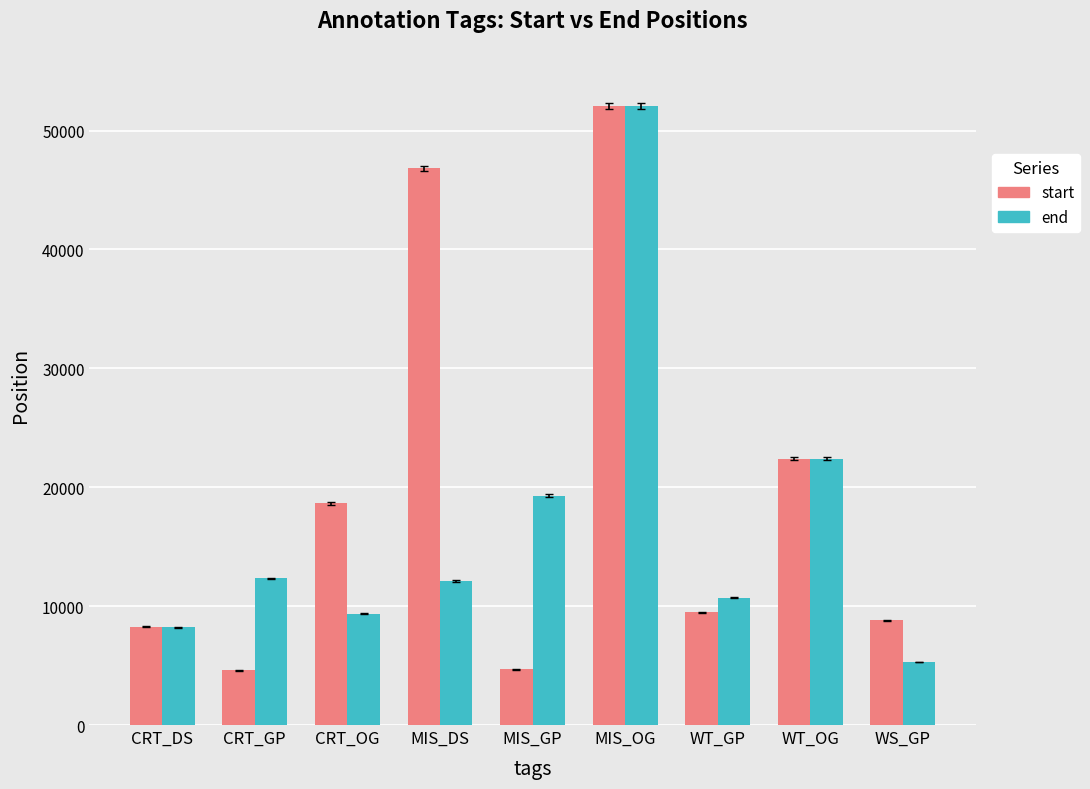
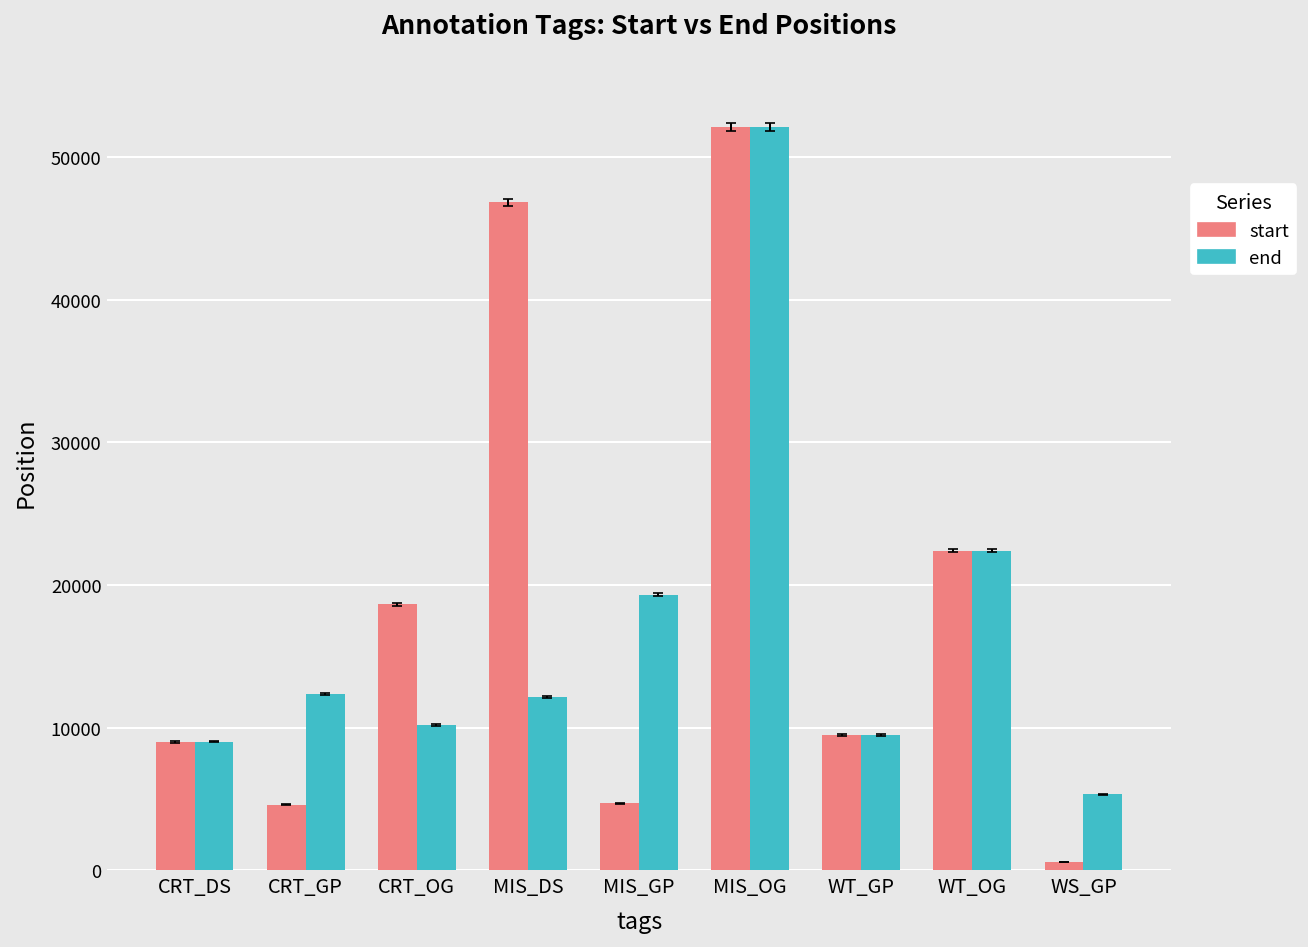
  {
    "start": {
-     "CRT_DS": 8300,
+     "CRT_DS": 9000,
      "CRT_GP": 4600,
      "CRT_OG": 18600,
      "MIS_DS": 46800,
      "MIS_GP": 4700,
      "MIS_OG": 52100,
      "WT_GP": 9500,
      "WT_OG": 22400,
-     "WS_GP": 8800
+     "WS_GP": 600
    },
    "end": {
-     "CRT_DS": 8200,
+     "CRT_DS": 9000,
      "CRT_GP": 12300,
-     "CRT_OG": 9400,
+     "CRT_OG": 10200,
      "MIS_DS": 12100,
      "MIS_GP": 19300,
      "MIS_OG": 52100,
-     "WT_GP": 10700,
+     "WT_GP": 9500,
      "WT_OG": 22400,
      "WS_GP": 5300
    }
  }
